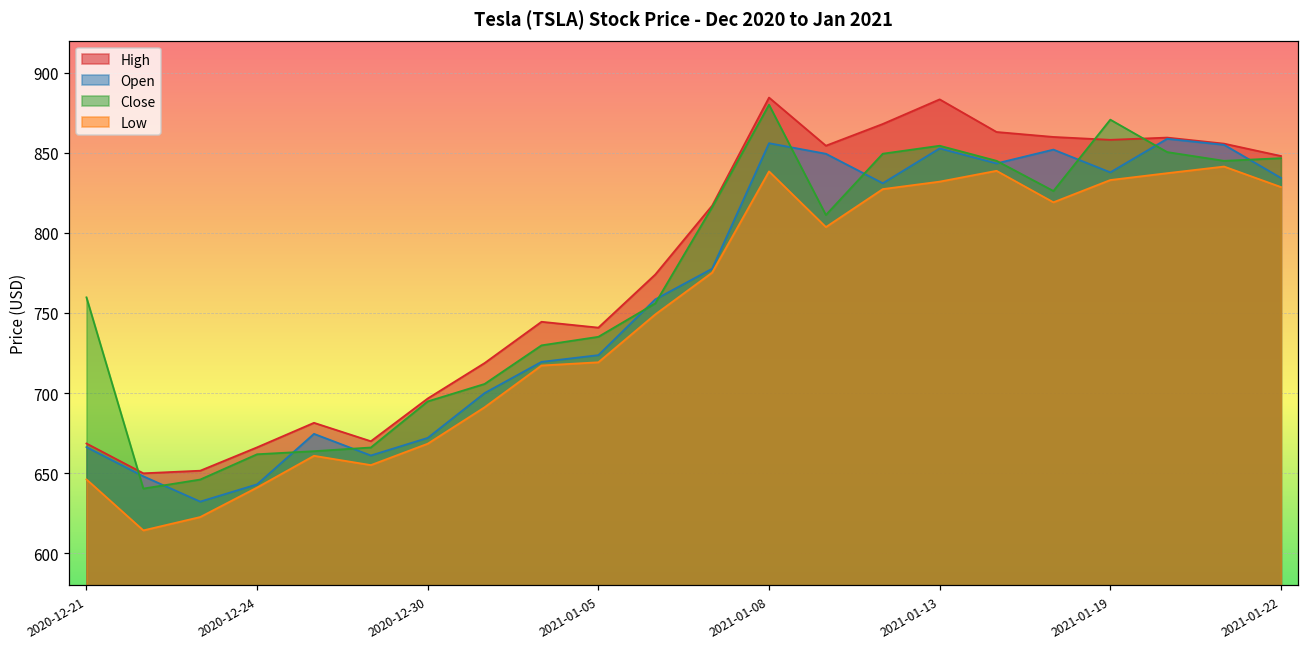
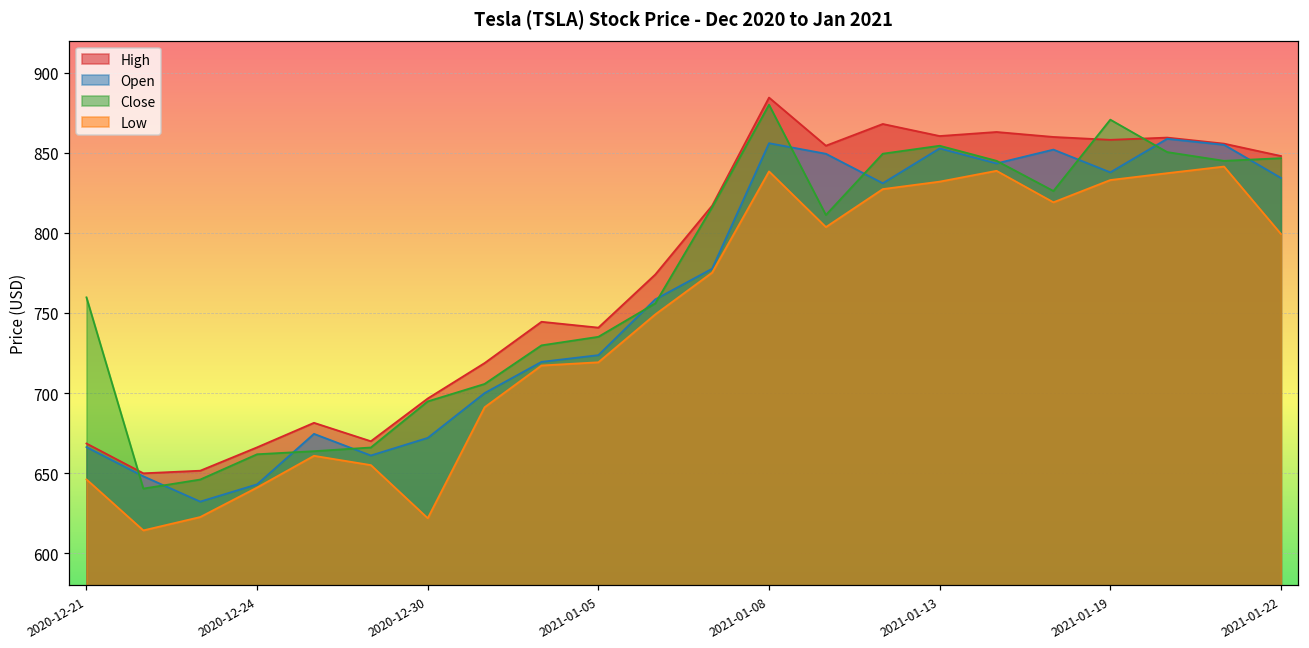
  {
    "High": {
      "2020-12-21": 669,
      "2020-12-24": 666,
      "2020-12-30": 697,
      "2021-01-05": 741,
      "2021-01-08": 884,
-     "2021-01-13": 883,
+     "2021-01-13": 860,
      "2021-01-19": 858
    },
    "Open": {
      "2020-12-21": 666,
      "2020-12-24": 643,
      "2020-12-30": 672,
      "2021-01-05": 724,
      "2021-01-08": 856,
      "2021-01-19": 838,
      "2021-01-22": 834
    },
    "Close": {
      "2020-12-21": 760,
      "2020-12-24": 662,
      "2020-12-30": 695,
      "2021-01-05": 735,
      "2021-01-08": 880,
      "2021-01-19": 871
    },
    "Low": {
      "2020-12-21": 646,
      "2020-12-24": 641,
-     "2020-12-30": 668,
+     "2020-12-30": 622,
      "2021-01-05": 719,
      "2021-01-08": 838,
      "2021-01-13": 832,
      "2021-01-19": 833,
-     "2021-01-22": 829
+     "2021-01-22": 799
    }
  }
